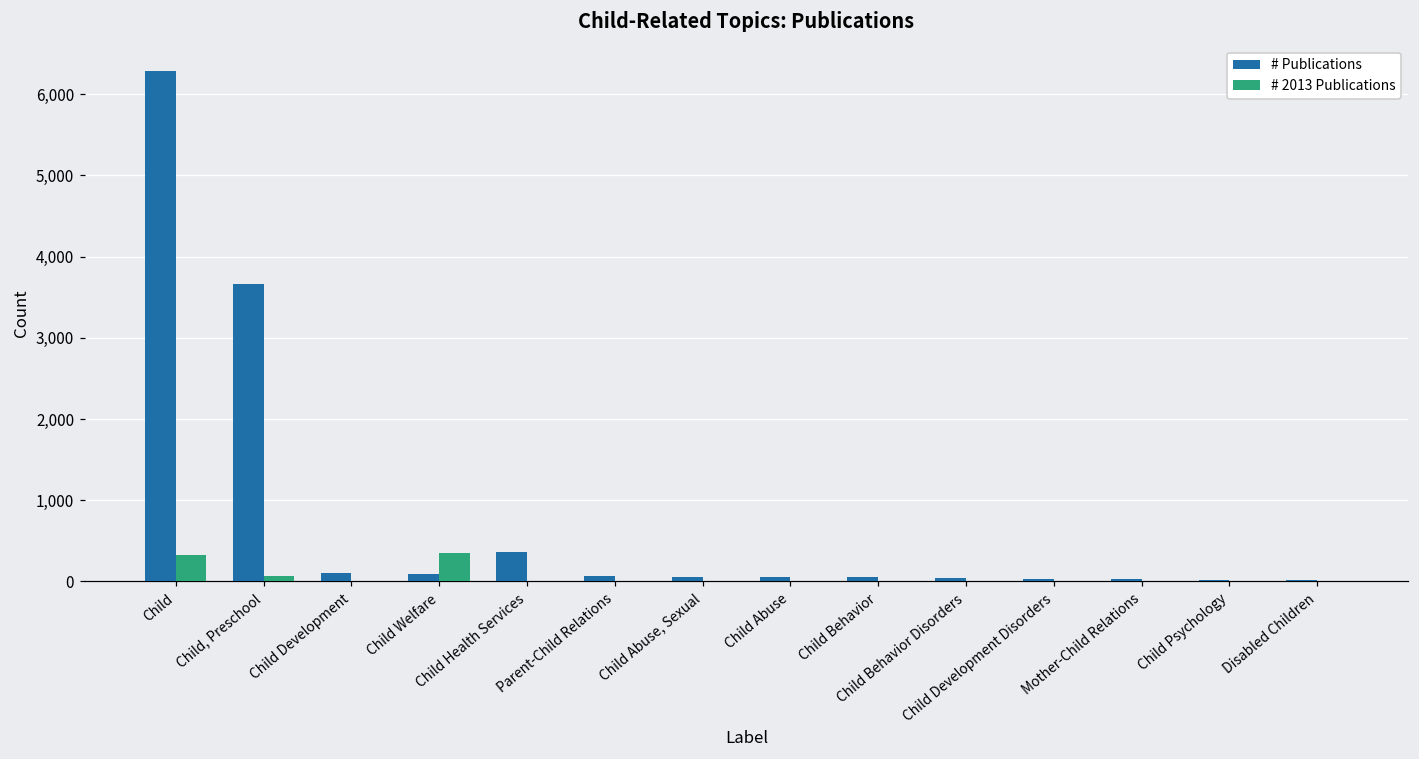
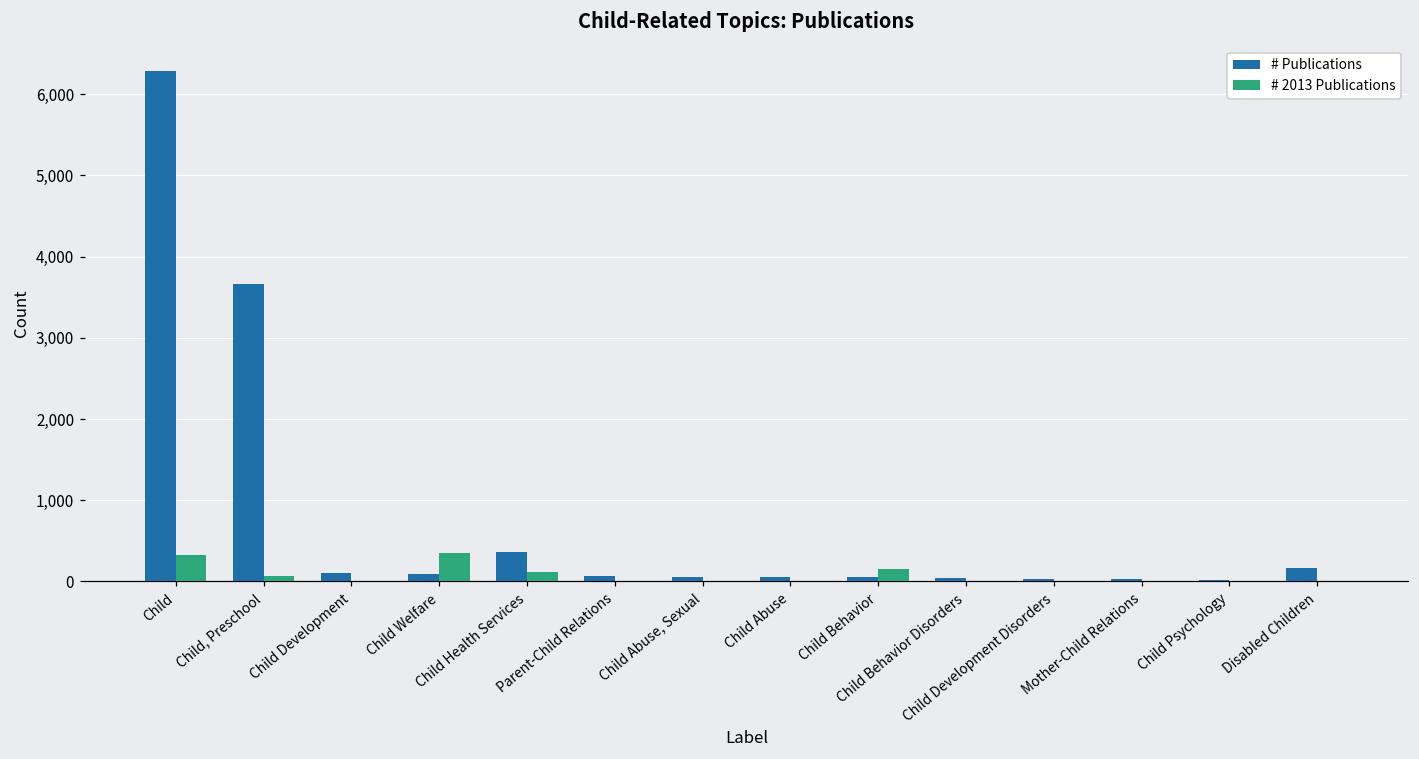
  {
    "# Publications": {
      "Child": "6,300",
      "Child, Preschool": "3,700",
      "Child Development": "100",
      "Child Welfare": "100",
      "Child Health Services": "400",
      "Parent-Child Relations": "100",
      "Child Abuse, Sexual": "100",
      "Child Abuse": "100",
      "Child Behavior": "0",
      "Child Behavior Disorders": "0",
-     "Disabled Children": "0"
+     "Disabled Children": "200"
    },
    "# 2013 Publications": {
      "Child": "300",
      "Child, Preschool": "100",
      "Child Welfare": "300",
-     "Child Health Services": "0",
+     "Child Health Services": "100",
      "Child Abuse, Sexual": "0",
-     "Child Behavior": "0",
+     "Child Behavior": "200",
      "Child Behavior Disorders": "0",
      "Mother-Child Relations": "0",
      "Child Psychology": "0"
    }
  }
